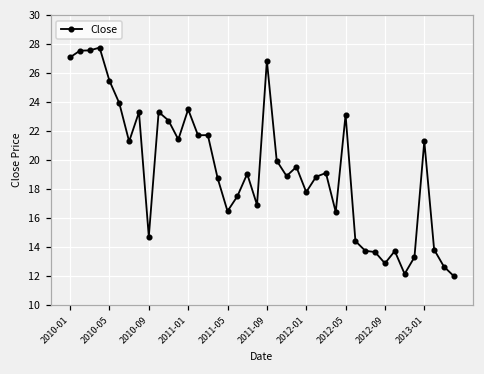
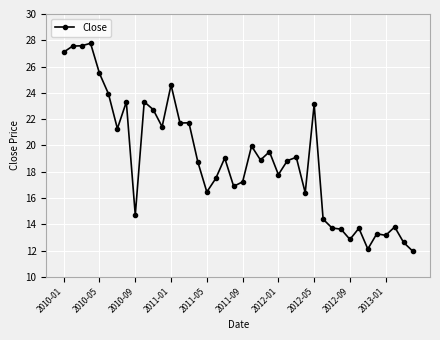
  {
    "2010-01": 27.1,
    "2010-05": 25.5,
    "2010-09": 14.7,
-   "2011-01": 23.5,
+   "2011-01": 24.6,
    "2011-05": 16.5,
-   "2011-09": 26.9,
+   "2011-09": 17.2,
    "2012-01": 17.8,
    "2012-05": 23.1,
    "2012-09": 12.9,
-   "2013-01": 21.3
+   "2013-01": 13.2
  }
